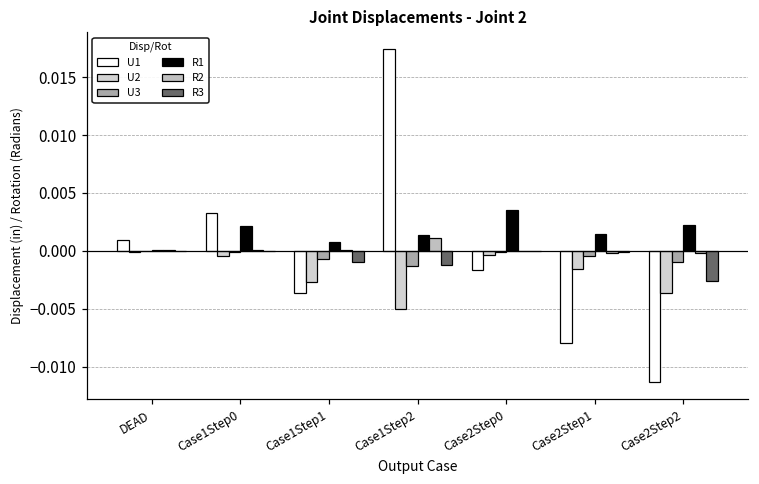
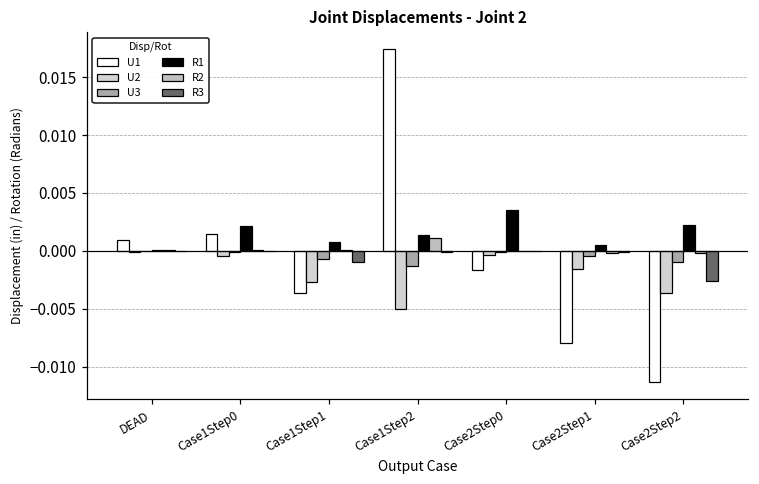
  {
    "U1": {
      "DEAD": 0.0009,
-     "Case1Step0": 0.0033,
+     "Case1Step0": 0.0014,
      "Case1Step1": -0.0036,
      "Case1Step2": 0.0174,
      "Case2Step0": -0.0017,
      "Case2Step1": -0.0079,
      "Case2Step2": -0.0113
    },
    "R1": {
      "Case1Step0": 0.0022,
      "Case1Step1": 0.0008,
      "Case1Step2": 0.0014,
      "Case2Step0": 0.0036,
-     "Case2Step1": 0.0014,
+     "Case2Step1": 0.0005,
      "Case2Step2": 0.0022
    },
    "R3": {
      "Case1Step1": -0.0010,
-     "Case1Step2": -0.0012,
+     "Case1Step2": -0.0001,
      "Case2Step2": -0.0026
    }
  }
